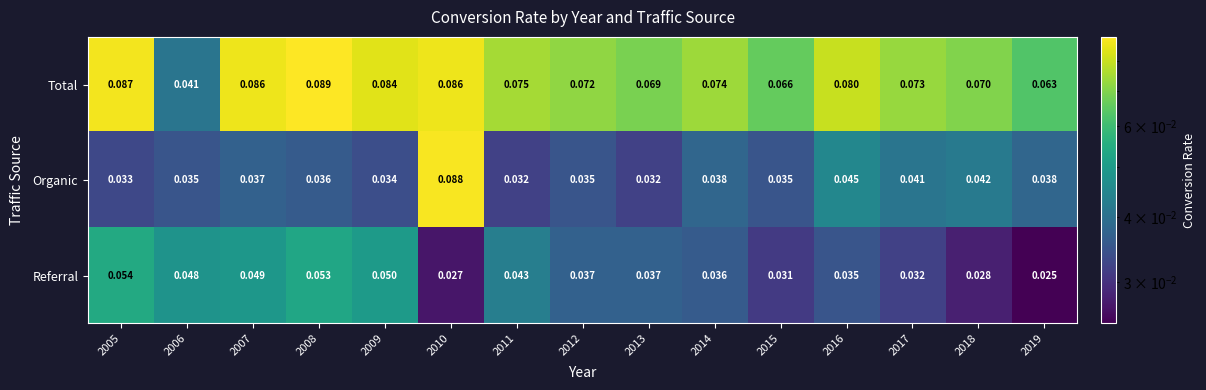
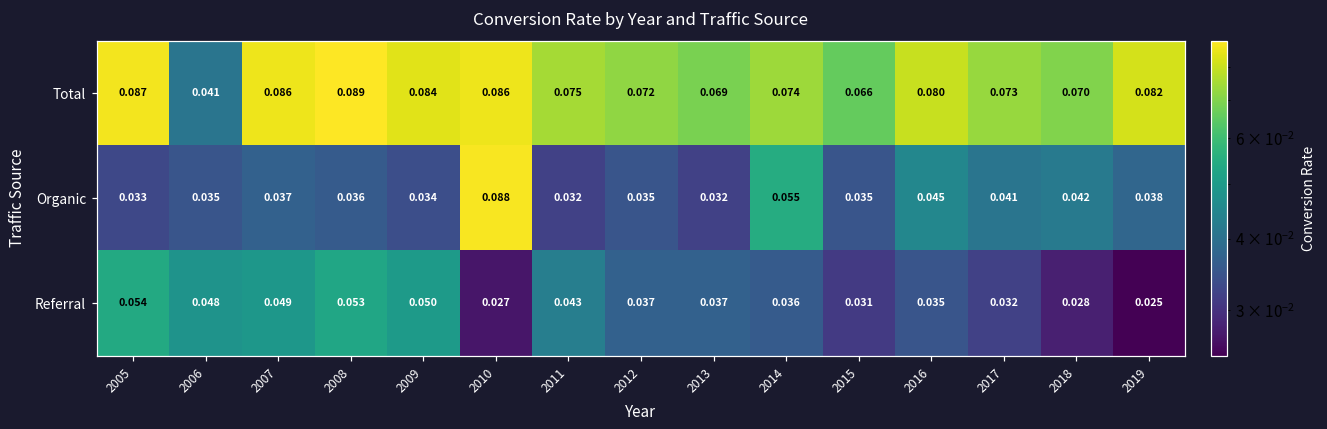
  {
    "Total": {
      "2005": 0.087,
      "2006": 0.041,
      "2007": 0.086,
      "2008": 0.089,
      "2009": 0.084,
      "2010": 0.086,
      "2011": 0.075,
      "2012": 0.072,
      "2013": 0.069,
      "2014": 0.074,
      "2015": 0.066,
      "2016": 0.080,
      "2017": 0.073,
      "2018": 0.070,
-     "2019": 0.063
+     "2019": 0.082
    },
    "Organic": {
      "2005": 0.033,
      "2006": 0.035,
      "2007": 0.037,
      "2008": 0.036,
      "2009": 0.034,
      "2010": 0.088,
      "2011": 0.032,
      "2012": 0.035,
      "2013": 0.032,
-     "2014": 0.038,
+     "2014": 0.055,
      "2015": 0.035,
      "2016": 0.045,
      "2017": 0.041,
      "2018": 0.042,
      "2019": 0.038
    },
    "Referral": {
      "2005": 0.054,
      "2006": 0.048,
      "2007": 0.049,
      "2008": 0.053,
      "2009": 0.050,
      "2010": 0.027,
      "2011": 0.043,
      "2012": 0.037,
      "2013": 0.037,
      "2014": 0.036,
      "2015": 0.031,
      "2016": 0.035,
      "2017": 0.032,
      "2018": 0.028,
      "2019": 0.025
    }
  }
